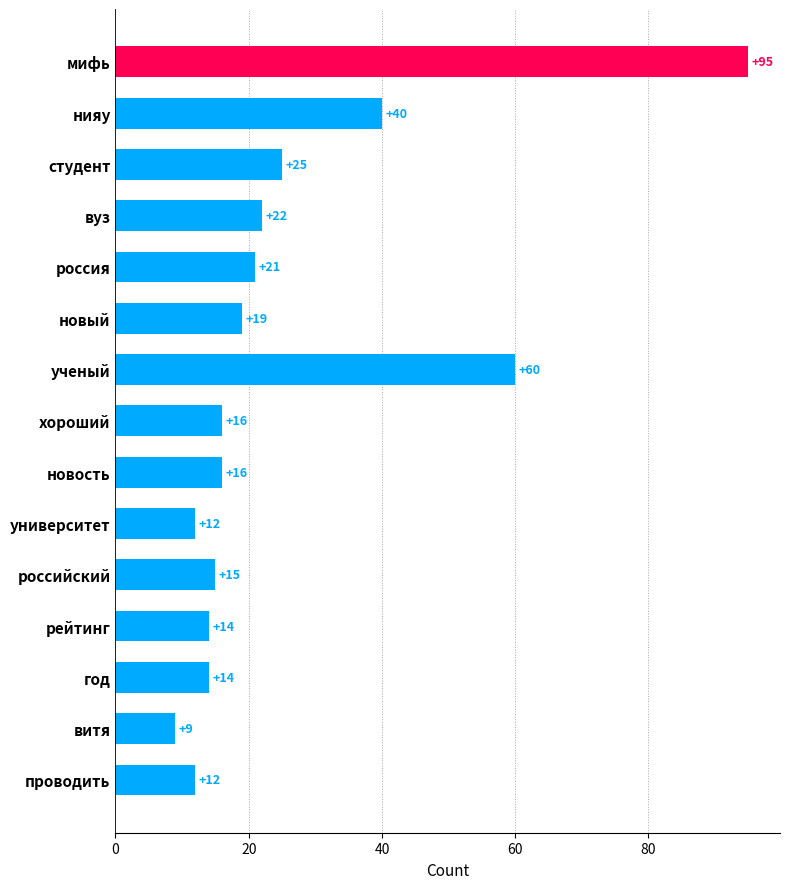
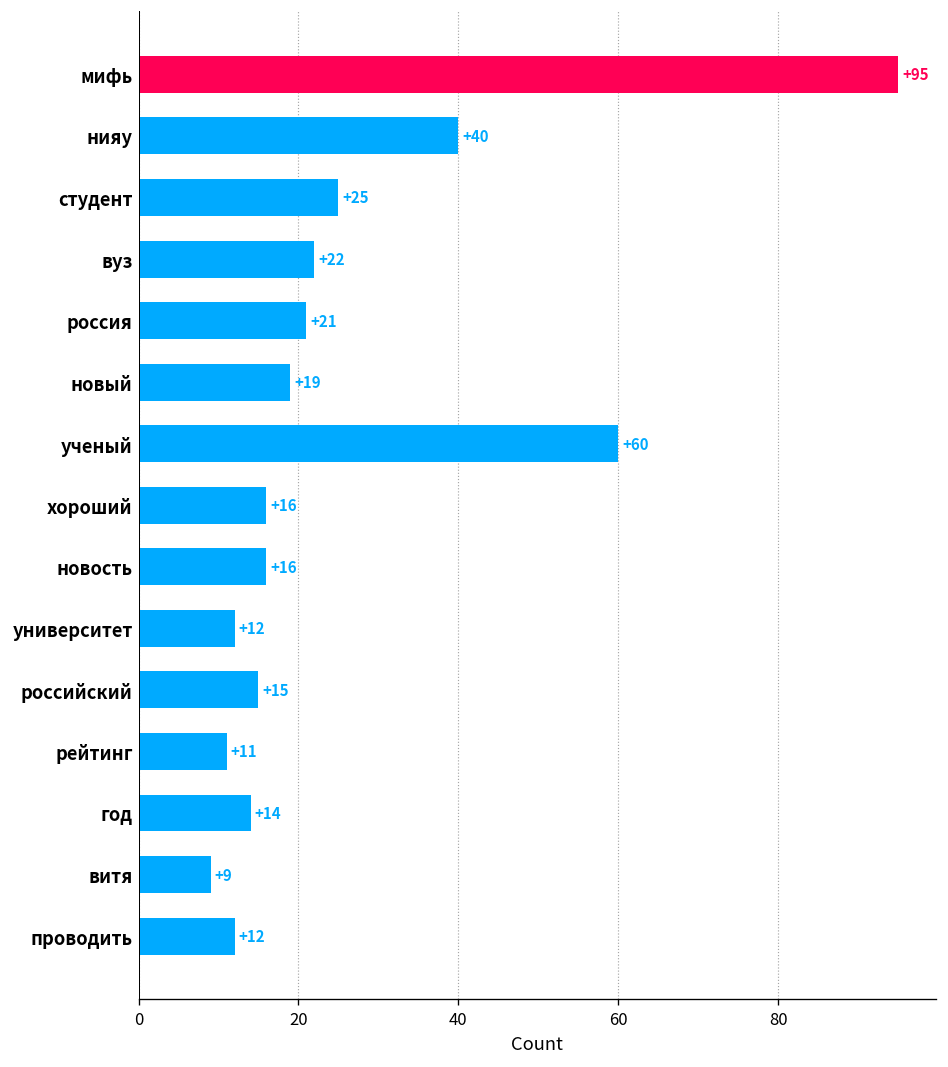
  {
    "мифь": "+95",
    "нияу": "+40",
    "студент": "+25",
    "вуз": "+22",
    "россия": "+21",
    "новый": "+19",
    "ученый": "+60",
    "хороший": "+16",
    "новость": "+16",
    "университет": "+12",
    "российский": "+15",
-   "рейтинг": "+14",
+   "рейтинг": "+11",
    "год": "+14",
    "витя": "+9",
    "проводить": "+12"
  }
